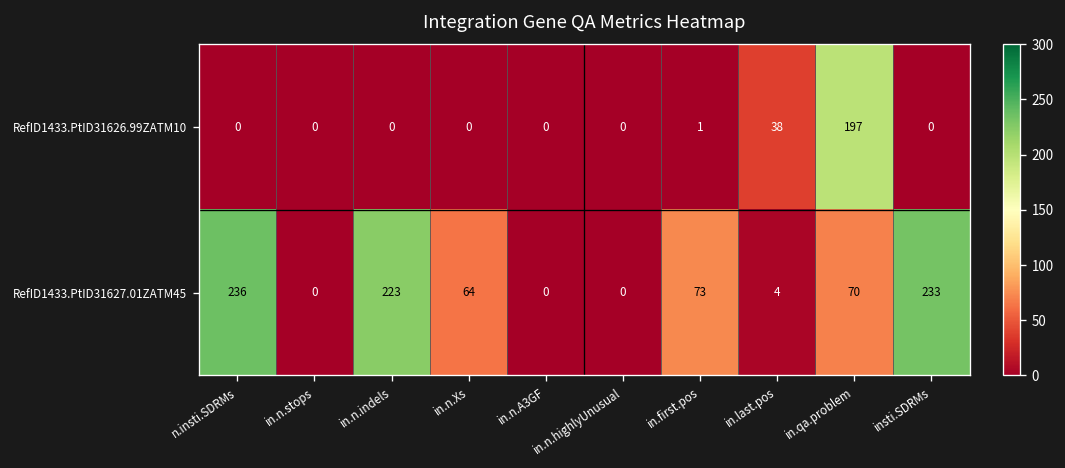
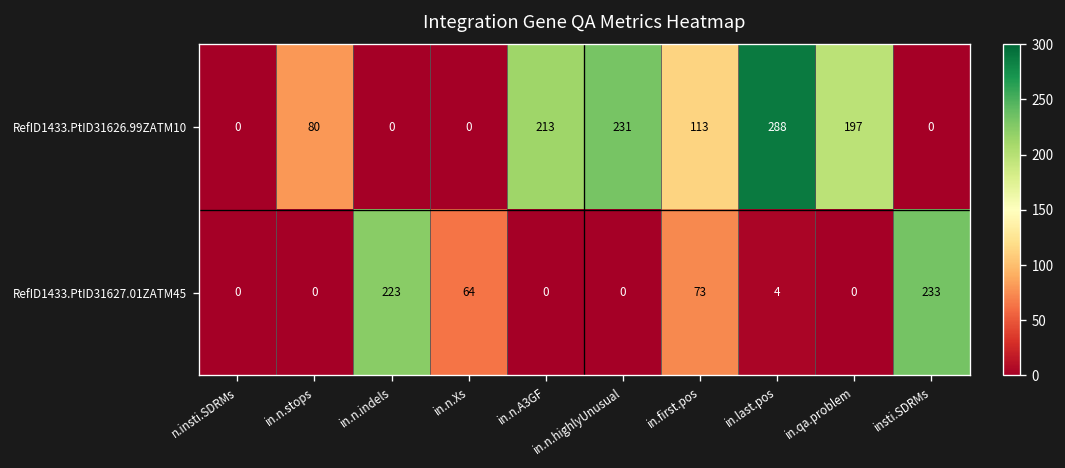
  {
    "RefID1433.PtID31626.99ZATM10": {
      "n.insti.SDRMs": 0,
-     "in.n.stops": 0,
+     "in.n.stops": 80,
      "in.n.indels": 0,
      "in.n.Xs": 0,
-     "in.n.A3GF": 0,
-     "in.n.highlyUnusual": 0,
-     "in.first.pos": 1,
-     "in.last.pos": 38,
+     "in.n.A3GF": 213,
+     "in.n.highlyUnusual": 231,
+     "in.first.pos": 113,
+     "in.last.pos": 288,
      "in.qa.problem": 197,
      "insti.SDRMs": 0
    },
    "RefID1433.PtID31627.01ZATM45": {
-     "n.insti.SDRMs": 236,
+     "n.insti.SDRMs": 0,
      "in.n.stops": 0,
      "in.n.indels": 223,
      "in.n.Xs": 64,
      "in.n.A3GF": 0,
      "in.n.highlyUnusual": 0,
      "in.first.pos": 73,
      "in.last.pos": 4,
-     "in.qa.problem": 70,
+     "in.qa.problem": 0,
      "insti.SDRMs": 233
    }
  }
